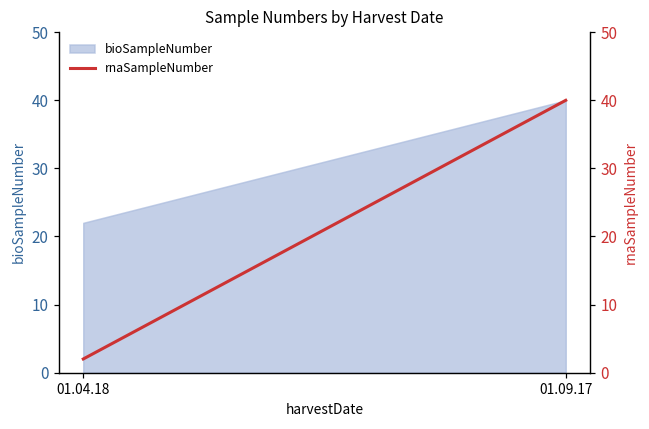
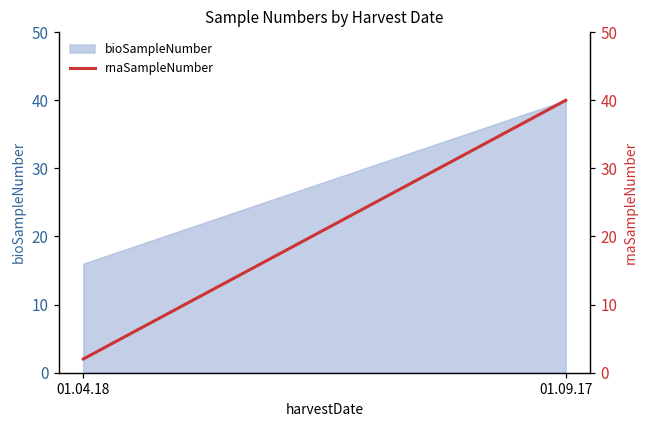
  {
    "bioSampleNumber": {
-     "01.04.18": 22,
+     "01.04.18": 16,
      "01.09.17": 40
    },
    "rnaSampleNumber": {
      "01.04.18": 2,
      "01.09.17": 40
    }
  }
